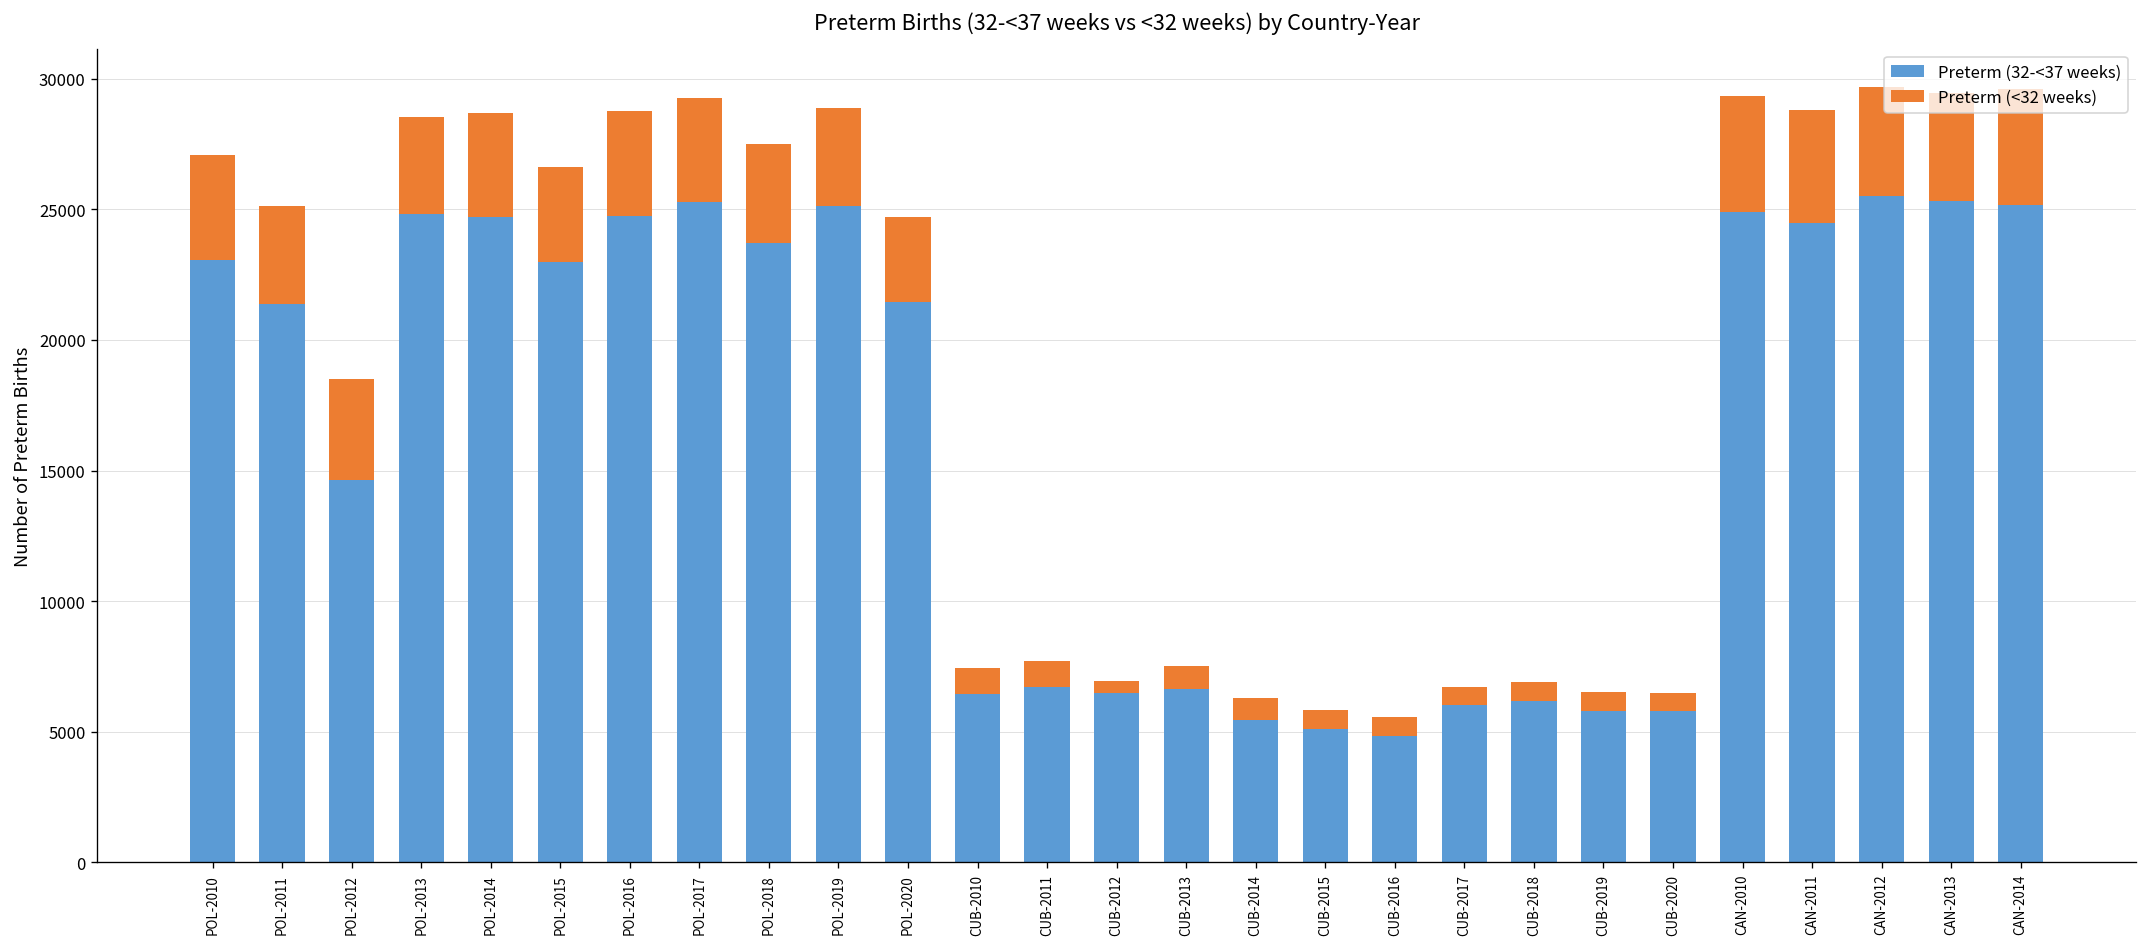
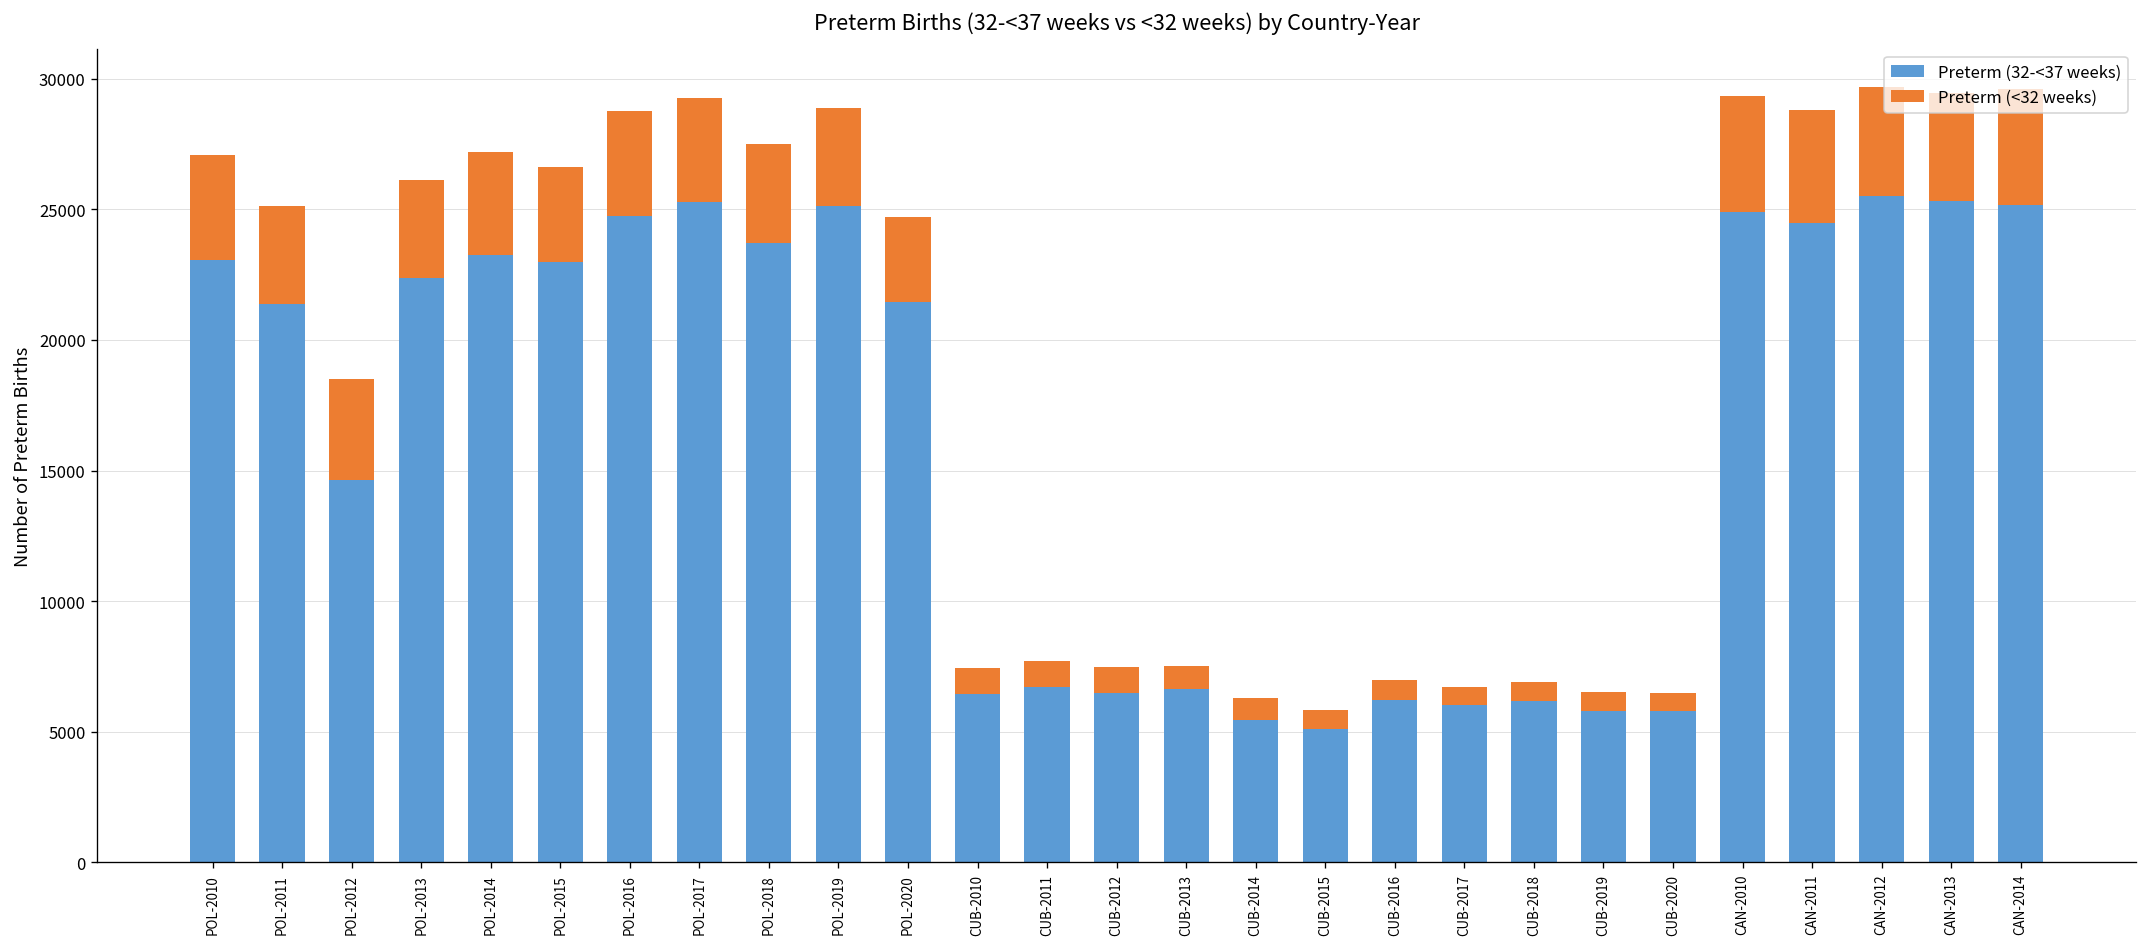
  {
    "Preterm (32-<37 weeks)": {
      "POL-2010": 23100,
      "POL-2011": 21400,
      "POL-2012": 14600,
-     "POL-2013": 24800,
-     "POL-2014": 24700,
+     "POL-2013": 22400,
+     "POL-2014": 23200,
      "POL-2015": 23000,
      "POL-2016": 24800,
      "POL-2017": 25300,
      "POL-2018": 23700,
      "POL-2019": 25100,
      "POL-2020": 21500,
      "CUB-2010": 6400,
      "CUB-2011": 6700,
      "CUB-2012": 6500,
      "CUB-2013": 6600,
      "CUB-2014": 5400,
      "CUB-2015": 5100,
-     "CUB-2016": 4800,
+     "CUB-2016": 6200,
      "CUB-2017": 6000,
      "CUB-2018": 6200,
      "CUB-2019": 5800,
      "CUB-2020": 5800,
      "CAN-2010": 24900,
      "CAN-2011": 24500,
      "CAN-2012": 25500,
      "CAN-2013": 25300,
      "CAN-2014": 25200
    },
    "Preterm (<32 weeks)": {
      "POL-2010": 4000,
      "POL-2011": 3700,
      "POL-2012": 3800,
      "POL-2013": 3700,
      "POL-2014": 4000,
      "POL-2015": 3600,
      "POL-2016": 4000,
      "POL-2017": 4000,
      "POL-2018": 3800,
      "POL-2019": 3700,
      "POL-2020": 3200,
      "CUB-2010": 1000,
      "CUB-2011": 1000,
-     "CUB-2012": 500,
+     "CUB-2012": 1000,
      "CUB-2013": 900,
      "CUB-2014": 800,
      "CUB-2015": 700,
      "CUB-2016": 800,
      "CUB-2017": 700,
      "CUB-2018": 700,
      "CUB-2019": 700,
      "CUB-2020": 700,
      "CAN-2010": 4400,
      "CAN-2011": 4300,
      "CAN-2012": 4200
    }
  }
